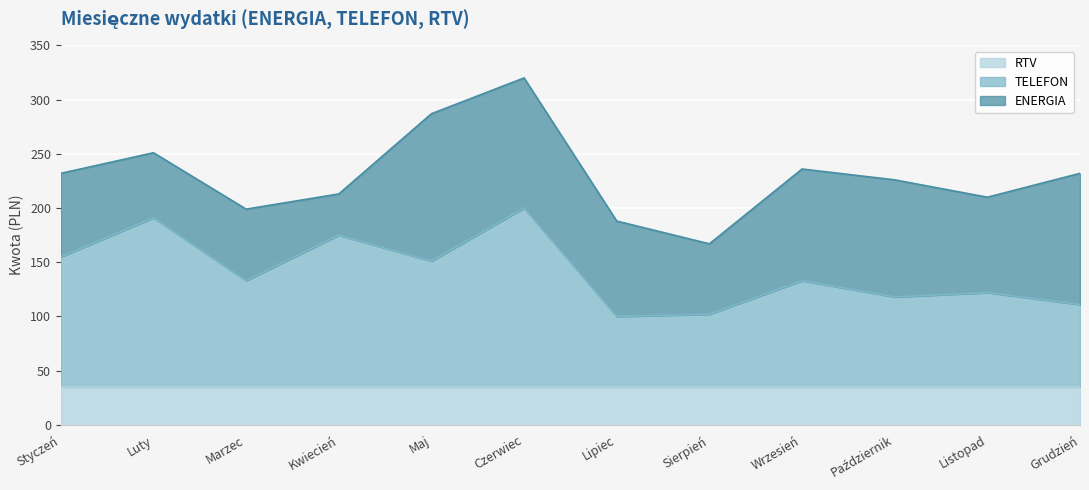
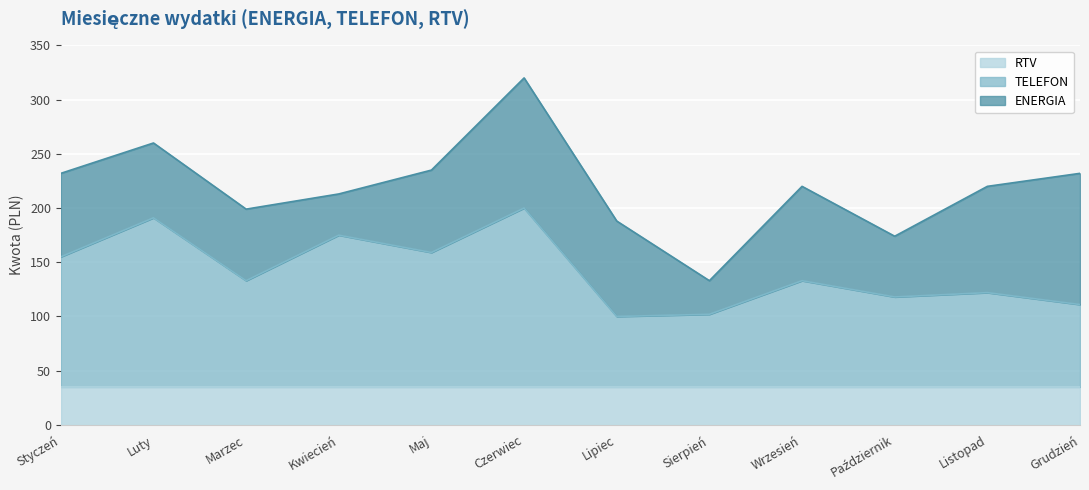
  {
    "RTV": {
      "Styczeń": 35,
      "Luty": 35,
      "Marzec": 35,
      "Kwiecień": 35,
      "Maj": 35,
      "Czerwiec": 35,
      "Lipiec": 35,
      "Sierpień": 35,
      "Wrzesień": 35,
      "Październik": 35,
      "Listopad": 35,
      "Grudzień": 35
    },
    "TELEFON": {
-     "Maj": 151
+     "Maj": 159
    },
    "ENERGIA": {
-     "Luty": 60,
-     "Maj": 136,
-     "Sierpień": 65,
-     "Wrzesień": 103,
-     "Październik": 108,
-     "Listopad": 88
+     "Luty": 69,
+     "Maj": 76,
+     "Sierpień": 31,
+     "Wrzesień": 87,
+     "Październik": 56,
+     "Listopad": 98
    }
  }
